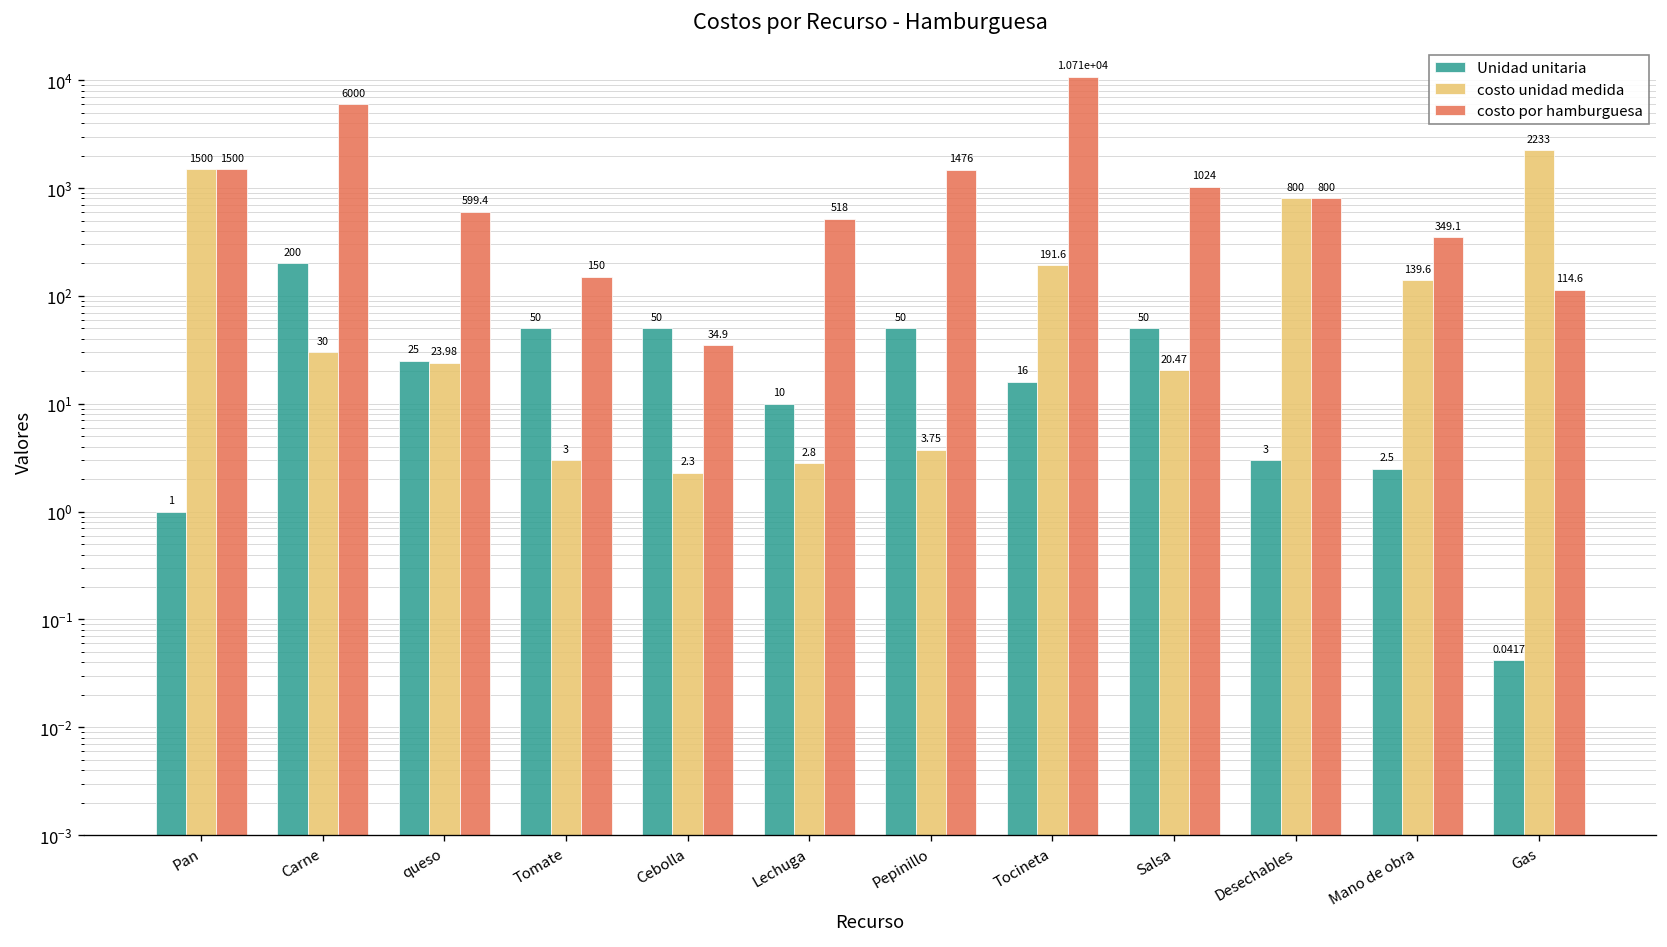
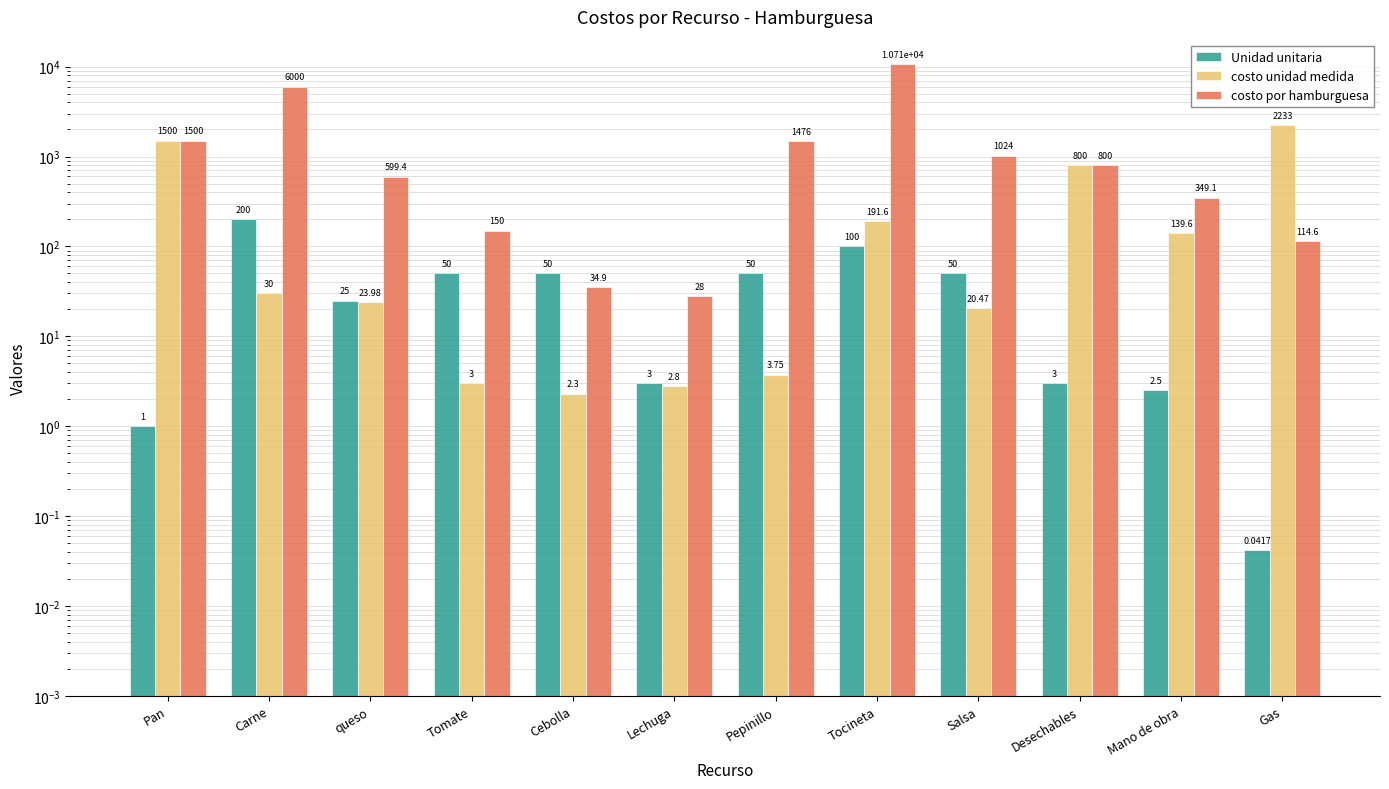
  {
    "Unidad unitaria": {
      "Pan": 1,
      "Carne": 200,
      "queso": 25,
      "Tomate": 50,
      "Cebolla": 50,
-     "Lechuga": 10,
+     "Lechuga": 3,
      "Pepinillo": 50,
-     "Tocineta": 16,
+     "Tocineta": 100,
      "Salsa": 50,
      "Desechables": 3,
      "Mano de obra": 2.5,
      "Gas": 0.0417
    },
    "costo unidad medida": {
      "Pan": 1500,
      "Carne": 30,
      "queso": 23.98,
      "Tomate": 3,
      "Cebolla": 2.3,
      "Lechuga": 2.8,
      "Pepinillo": 3.75,
      "Tocineta": 191.6,
      "Salsa": 20.47,
      "Desechables": 800,
      "Mano de obra": 139.6,
      "Gas": 2233
    },
    "costo por hamburguesa": {
      "Pan": 1500,
      "Carne": 6000,
      "queso": 599.4,
      "Tomate": 150,
      "Cebolla": 34.9,
-     "Lechuga": 518,
+     "Lechuga": 28,
      "Pepinillo": 1476,
      "Salsa": 1024,
      "Desechables": 800,
      "Mano de obra": 349.1,
      "Gas": 114.6
    }
  }
